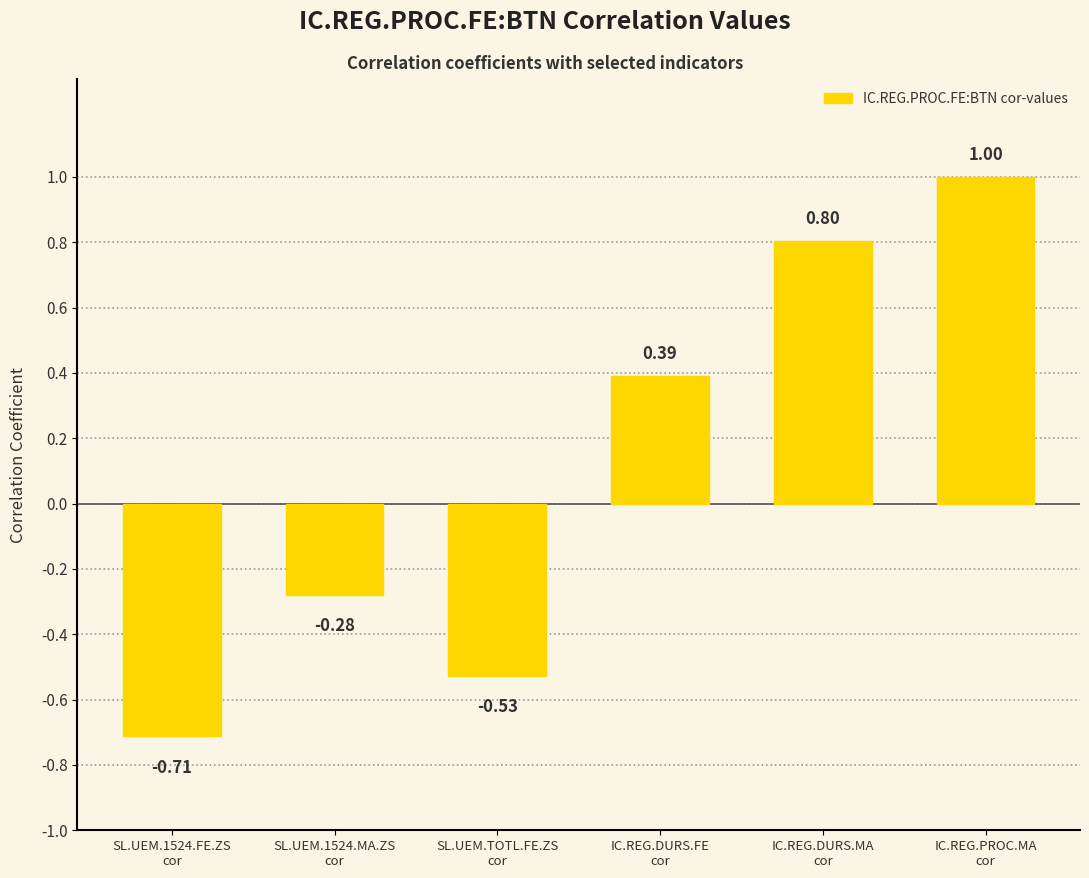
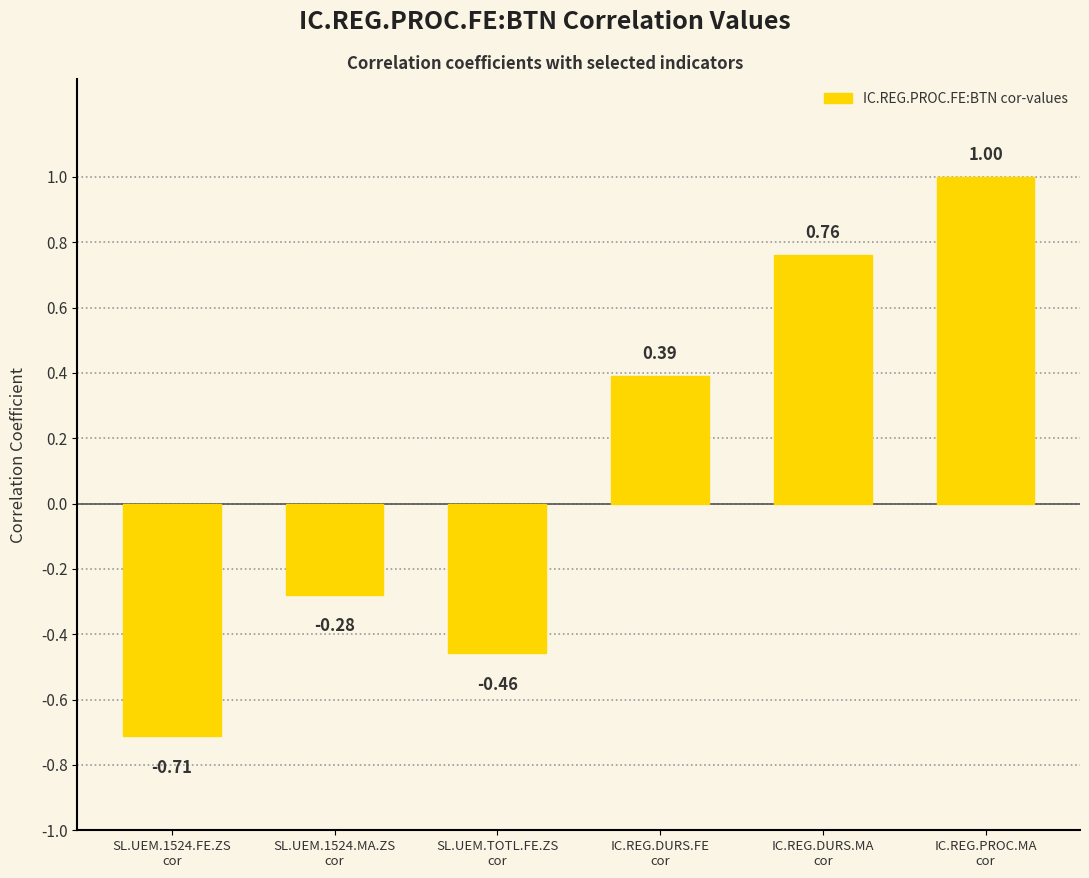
  {
    "SL.UEM.1524.FE.ZS cor": -0.71,
    "SL.UEM.1524.MA.ZS cor": -0.28,
-   "SL.UEM.TOTL.FE.ZS cor": -0.53,
+   "SL.UEM.TOTL.FE.ZS cor": -0.46,
    "IC.REG.DURS.FE cor": 0.39,
-   "IC.REG.DURS.MA cor": 0.80,
+   "IC.REG.DURS.MA cor": 0.76,
    "IC.REG.PROC.MA cor": 1.00
  }
